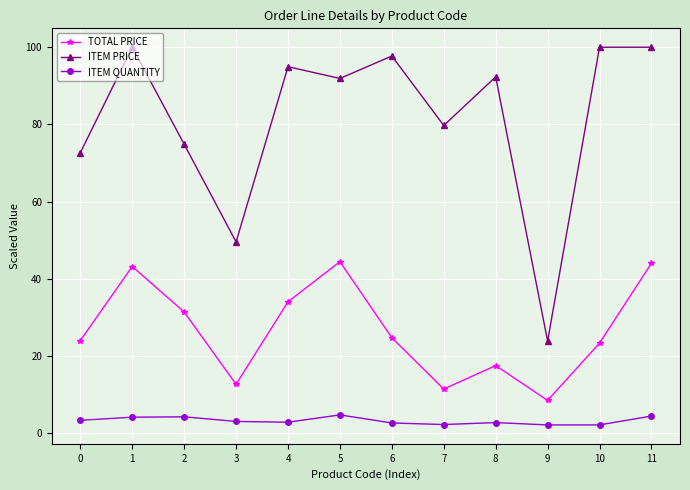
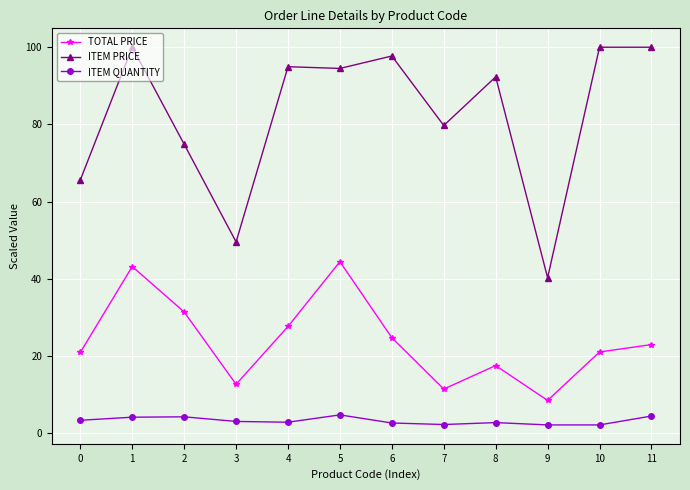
  {
    "TOTAL PRICE": {
-     "0": 24,
+     "0": 21,
      "1": 43,
      "2": 31,
      "3": 13,
-     "4": 34,
+     "4": 28,
      "5": 44,
      "6": 25,
      "7": 11,
      "8": 17,
      "9": 8,
-     "10": 23,
-     "11": 44
+     "10": 21,
+     "11": 23
    },
    "ITEM PRICE": {
-     "0": 73,
+     "0": 66,
      "2": 75,
      "3": 50,
      "4": 95,
-     "5": 92,
+     "5": 95,
      "6": 98,
      "7": 80,
      "8": 92,
-     "9": 24,
+     "9": 40,
      "10": 100,
      "11": 100
    },
    "ITEM QUANTITY": {
      "0": 3,
      "1": 4,
      "2": 4,
      "3": 3,
      "4": 3,
      "5": 5,
      "6": 3,
      "7": 2,
      "8": 3,
      "9": 2,
      "10": 2,
      "11": 4
    }
  }
